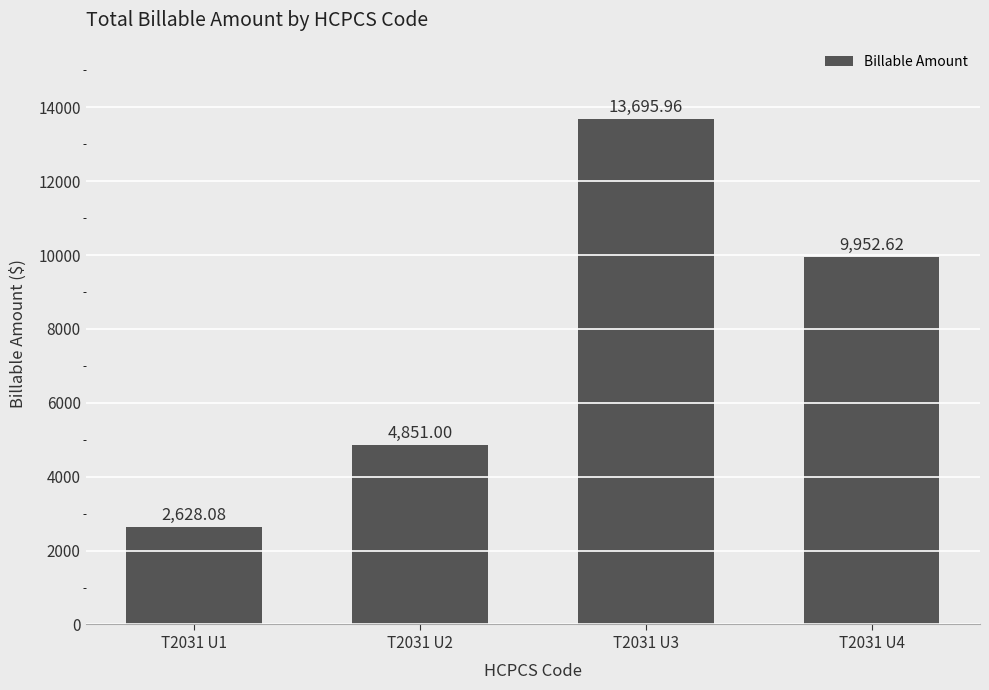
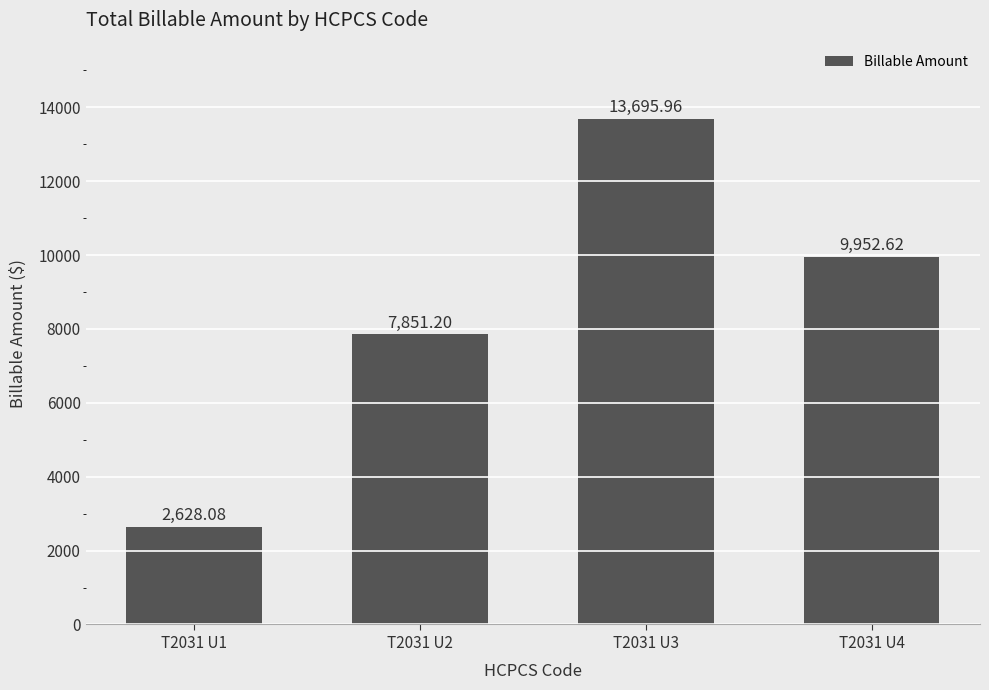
  {
    "T2031 U1": "2,628.08",
-   "T2031 U2": "4,851.00",
+   "T2031 U2": "7,851.20",
    "T2031 U3": "13,695.96",
    "T2031 U4": "9,952.62"
  }
